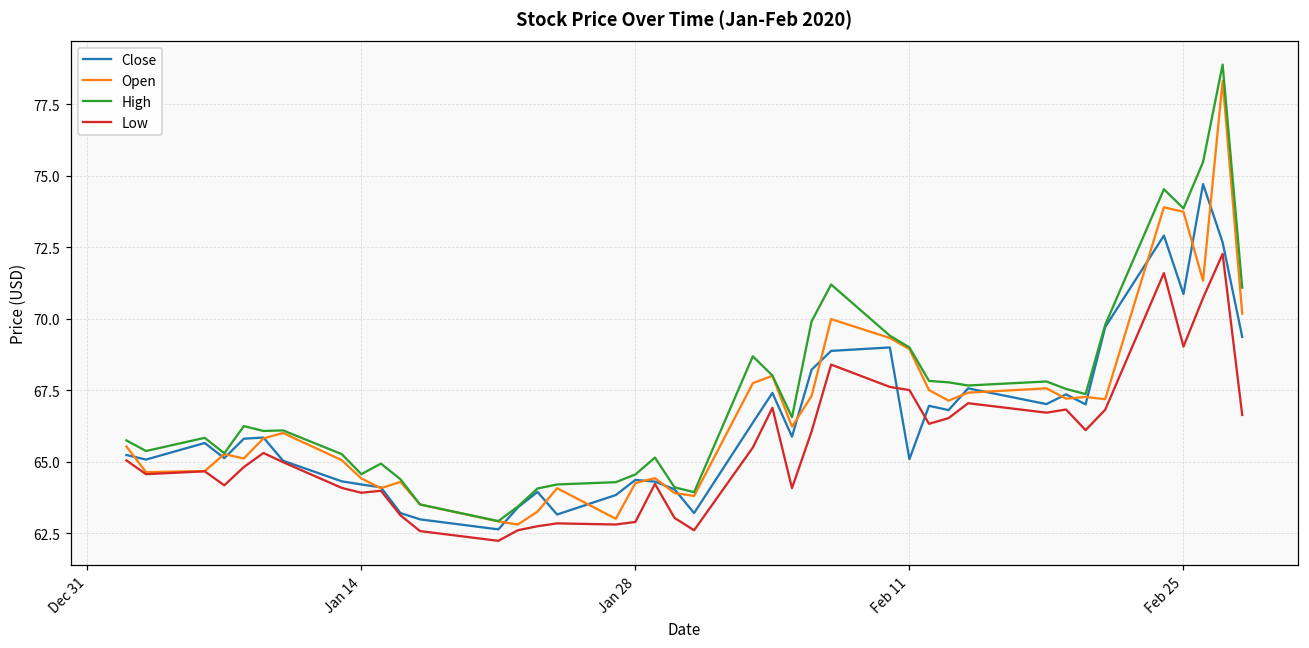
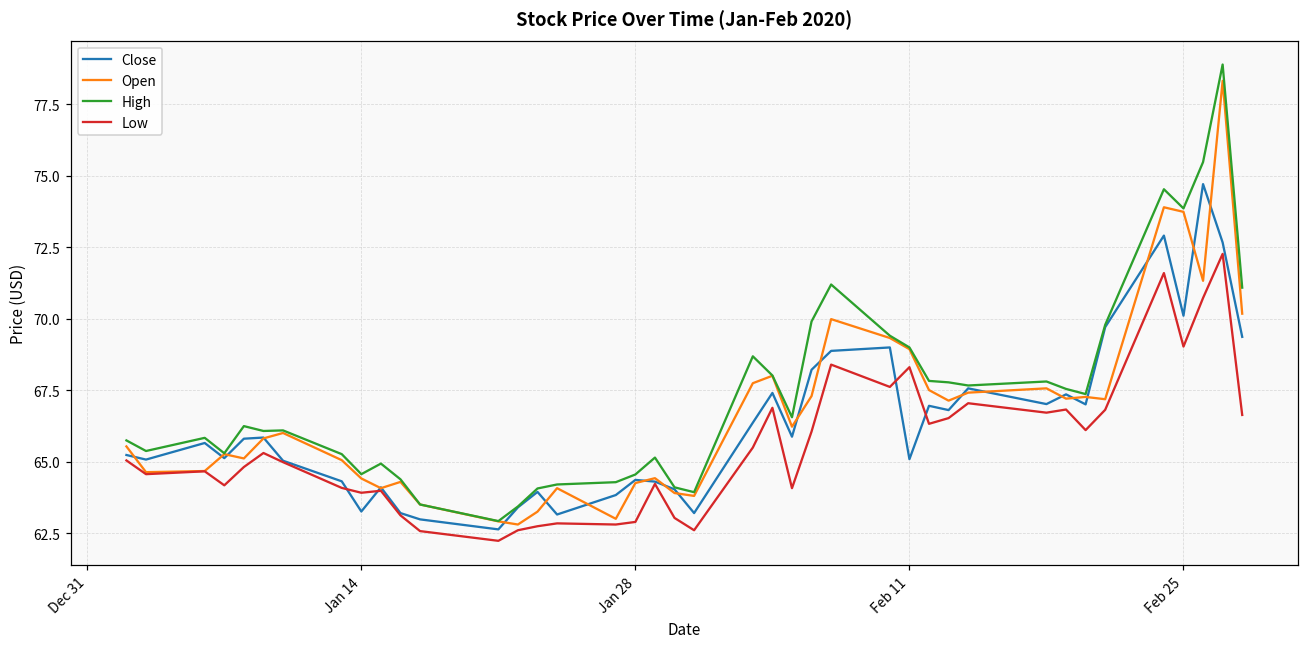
  {
    "Close": {
-     "Jan 14": 64.2,
+     "Jan 14": 63.3,
      "Jan 28": 64.4,
      "Feb 11": 65.1,
-     "Feb 25": 70.9
+     "Feb 25": 70.1
    },
    "Open": {
      "Jan 14": 64.4,
      "Jan 28": 64.3,
      "Feb 25": 73.7
    },
    "High": {
      "Jan 14": 64.6,
      "Jan 28": 64.5,
      "Feb 25": 73.8
    },
    "Low": {
      "Jan 14": 63.9,
      "Jan 28": 62.9,
-     "Feb 11": 67.5,
+     "Feb 11": 68.3,
      "Feb 25": 69.0
    }
  }
